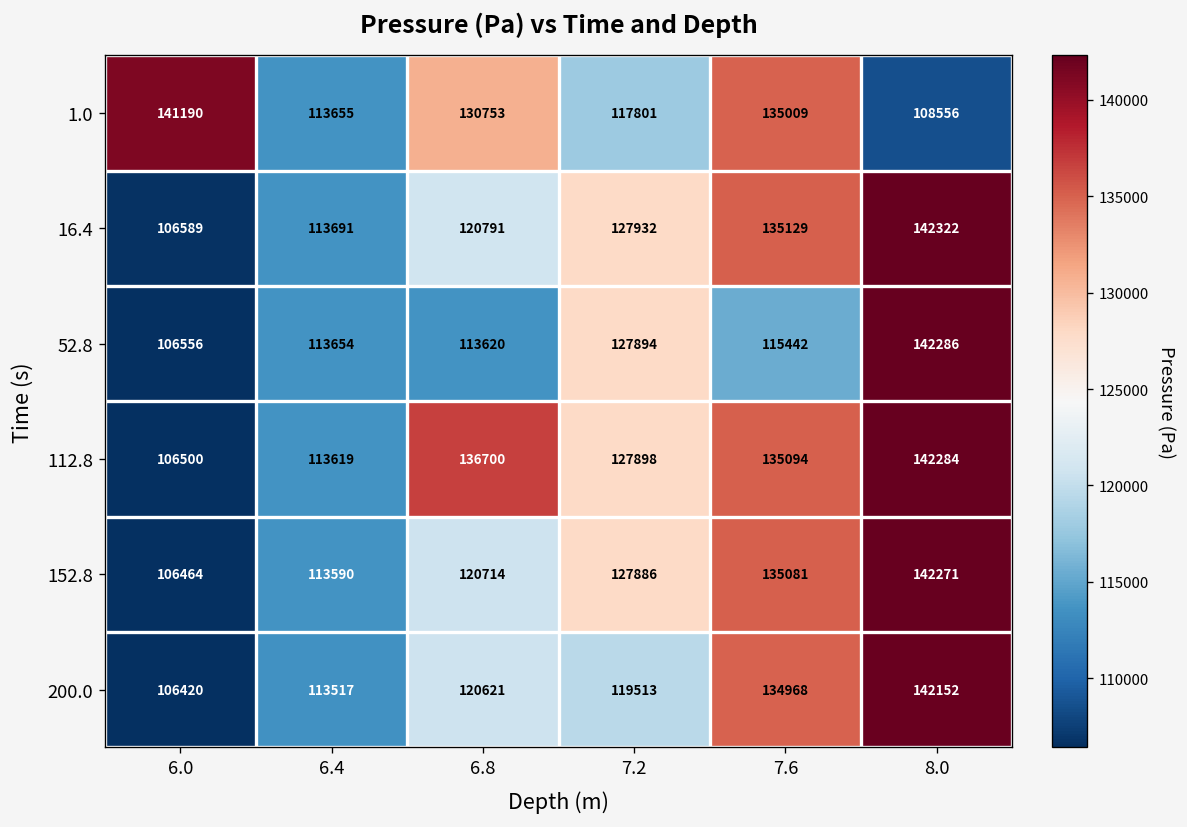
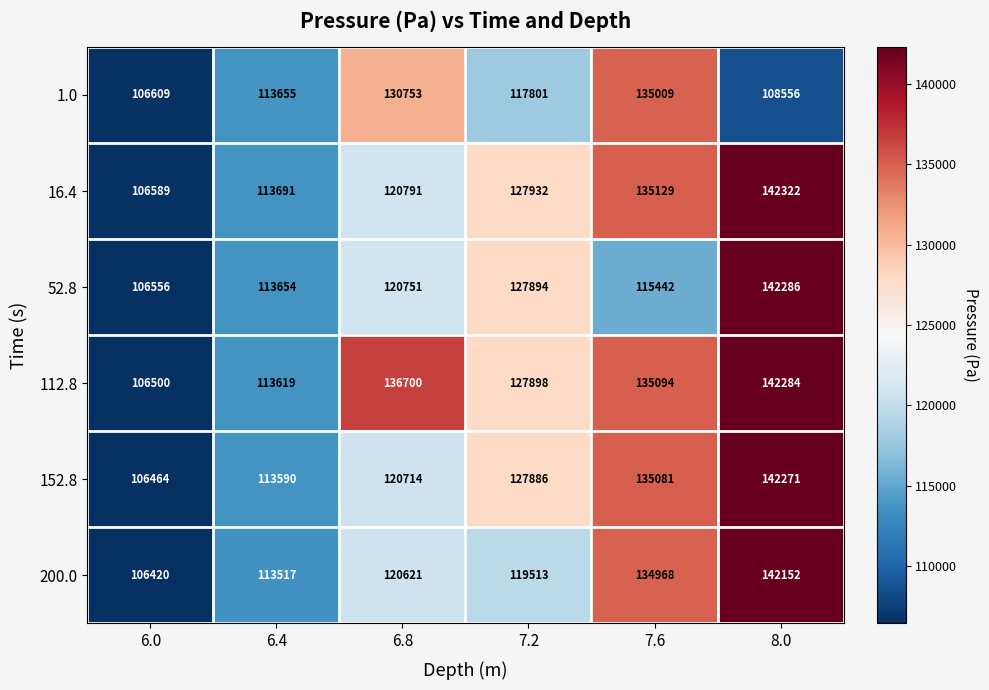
  {
    "1.0": {
-     "6.0": 141190,
+     "6.0": 106609,
      "6.4": 113655,
      "6.8": 130753,
      "7.2": 117801,
      "7.6": 135009,
      "8.0": 108556
    },
    "16.4": {
      "6.0": 106589,
      "6.4": 113691,
      "6.8": 120791,
      "7.2": 127932,
      "7.6": 135129,
      "8.0": 142322
    },
    "52.8": {
      "6.0": 106556,
      "6.4": 113654,
-     "6.8": 113620,
+     "6.8": 120751,
      "7.2": 127894,
      "7.6": 115442,
      "8.0": 142286
    },
    "112.8": {
      "6.0": 106500,
      "6.4": 113619,
      "6.8": 136700,
      "7.2": 127898,
      "7.6": 135094,
      "8.0": 142284
    },
    "152.8": {
      "6.0": 106464,
      "6.4": 113590,
      "6.8": 120714,
      "7.2": 127886,
      "7.6": 135081,
      "8.0": 142271
    },
    "200.0": {
      "6.0": 106420,
      "6.4": 113517,
      "6.8": 120621,
      "7.2": 119513,
      "7.6": 134968,
      "8.0": 142152
    }
  }
